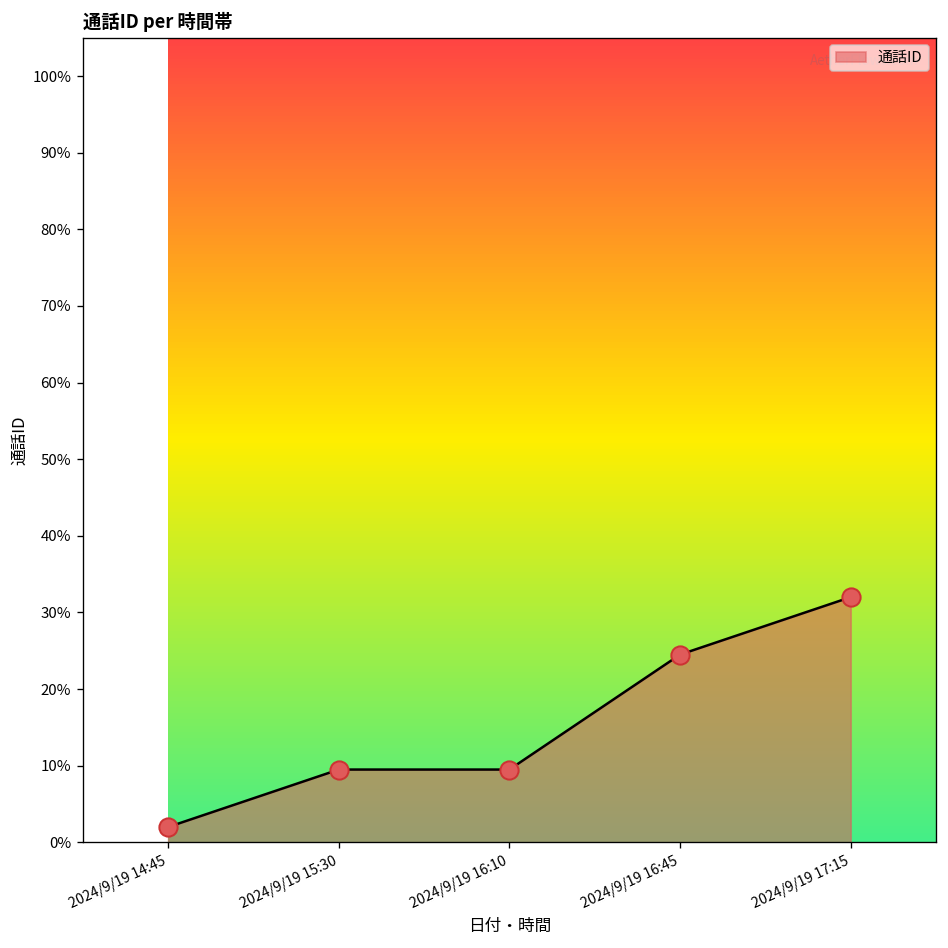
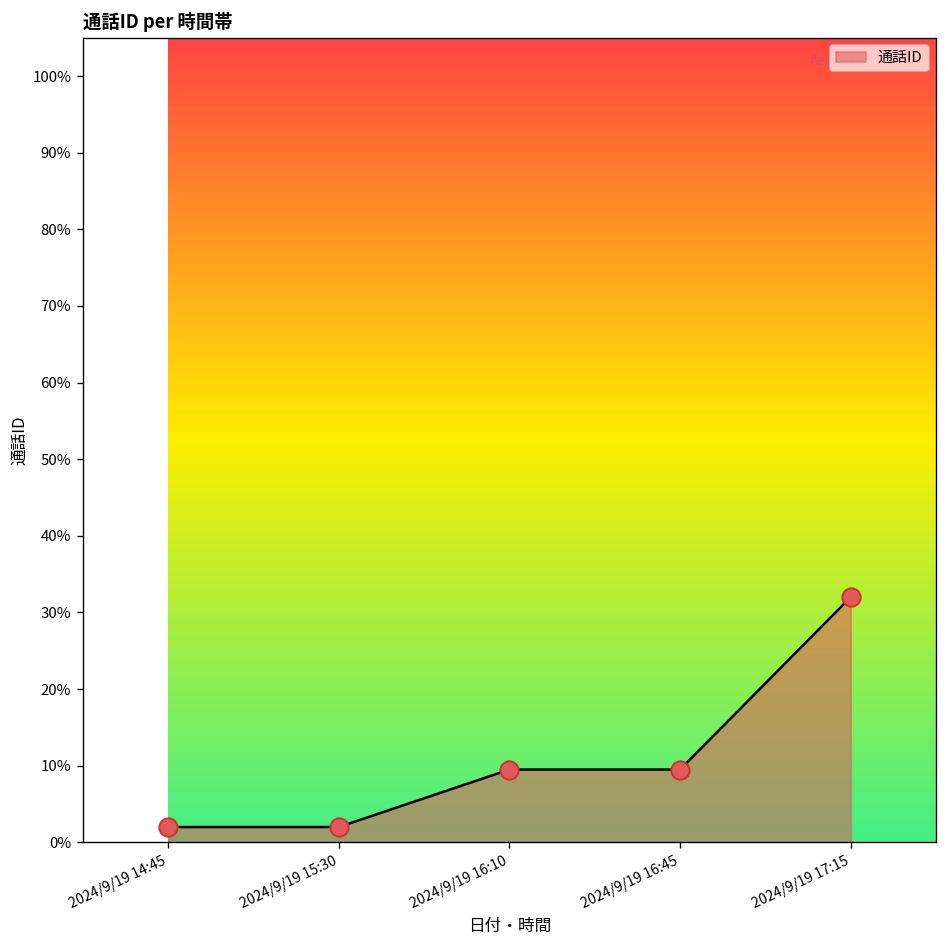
  {
    "2024/9/19 14:45": "2%",
-   "2024/9/19 15:30": "10%",
+   "2024/9/19 15:30": "2%",
    "2024/9/19 16:10": "10%",
-   "2024/9/19 16:45": "25%",
+   "2024/9/19 16:45": "10%",
    "2024/9/19 17:15": "32%"
  }
